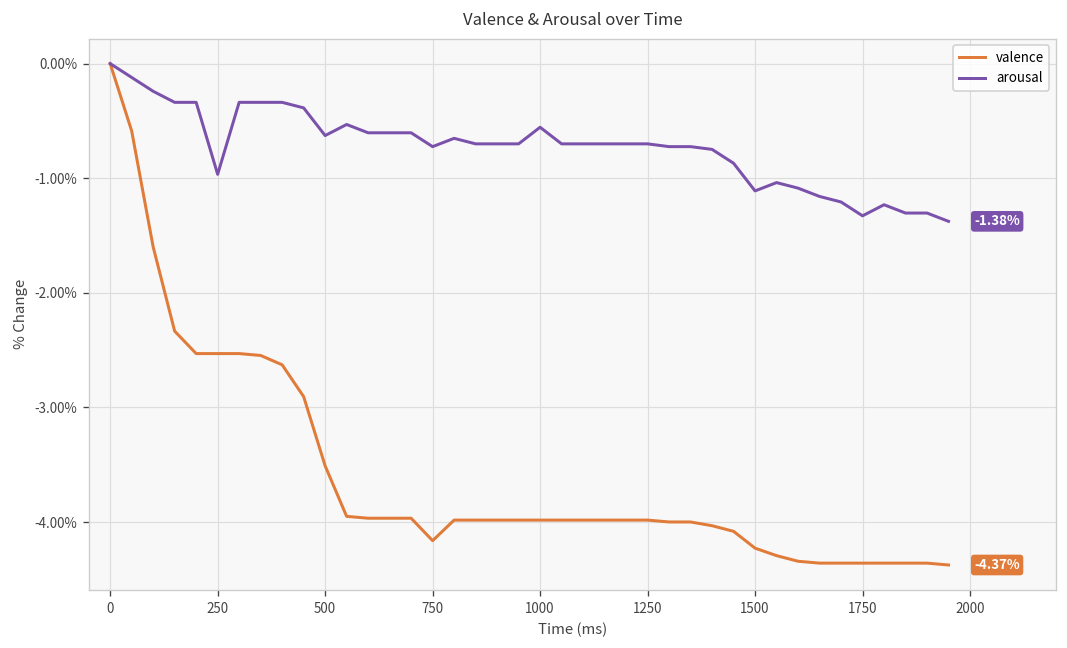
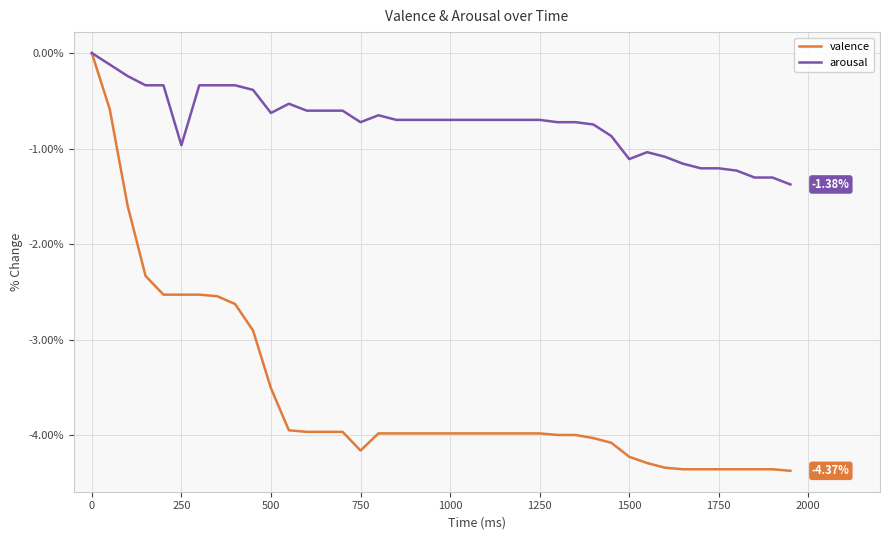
  {
    "valence": {
      "250": "-2.5%",
      "500": "-3.5%",
      "750": "-4.2%",
      "1000": "-4.0%",
      "1250": "-4.0%",
      "1500": "-4.2%",
      "1750": "-4.4%"
    },
    "arousal": {
      "250": "-1.0%",
      "500": "-0.6%",
      "750": "-0.7%",
-     "1000": "-0.6%",
+     "1000": "-0.7%",
      "1250": "-0.7%",
      "1500": "-1.1%",
-     "1750": "-1.3%"
+     "1750": "-1.2%"
    }
  }
